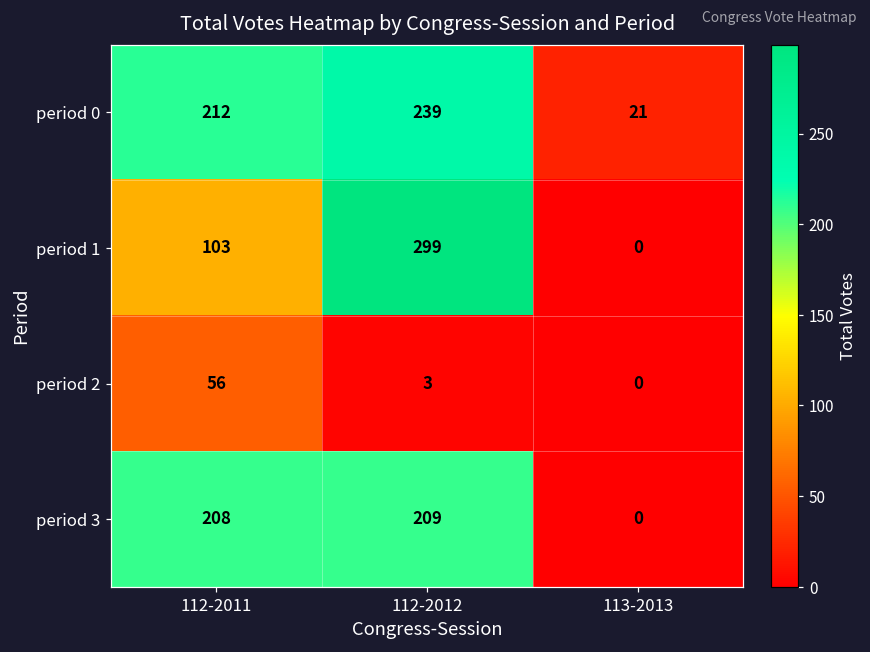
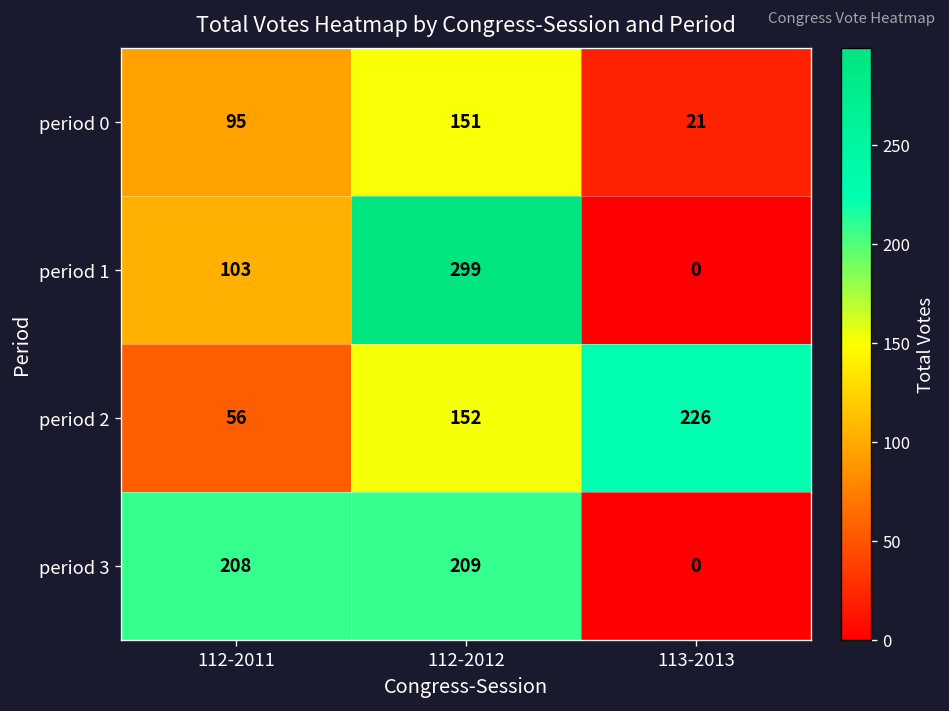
  {
    "period 0": {
-     "112-2011": 212,
-     "112-2012": 239,
+     "112-2011": 95,
+     "112-2012": 151,
      "113-2013": 21
    },
    "period 1": {
      "112-2011": 103,
      "112-2012": 299,
      "113-2013": 0
    },
    "period 2": {
      "112-2011": 56,
-     "112-2012": 3,
-     "113-2013": 0
+     "112-2012": 152,
+     "113-2013": 226
    },
    "period 3": {
      "112-2011": 208,
      "112-2012": 209,
      "113-2013": 0
    }
  }
